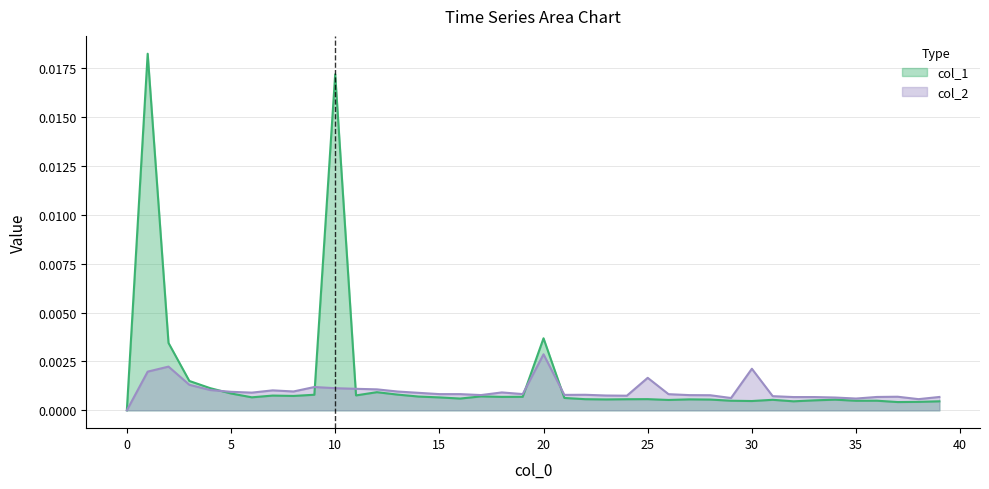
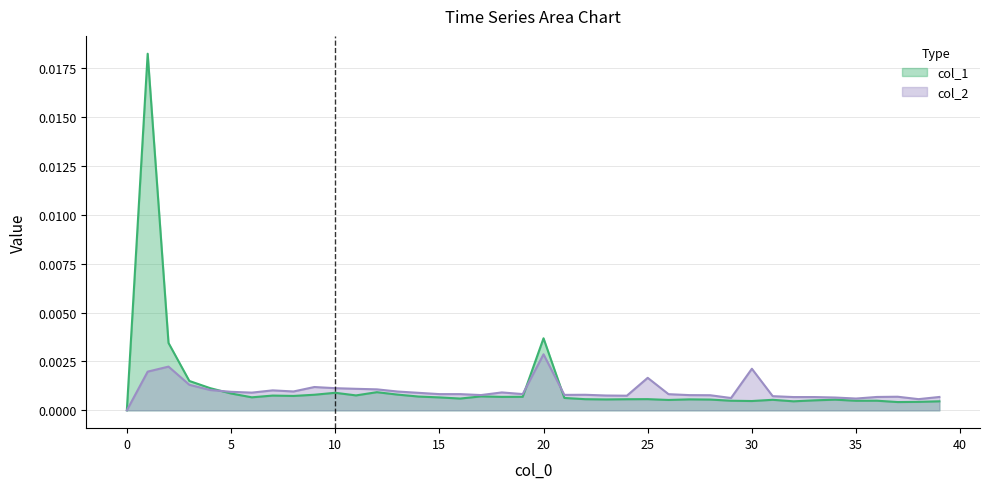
  {
    "col_1": {
-     "10": 0.0172,
+     "10": 0.0009,
      "15": 0.0007,
      "20": 0.0037,
      "25": 0.0006,
      "30": 0.0005
    },
    "col_2": {
      "10": 0.0011,
      "15": 0.0008,
      "20": 0.0029,
      "25": 0.0017,
      "30": 0.0021
    }
  }
